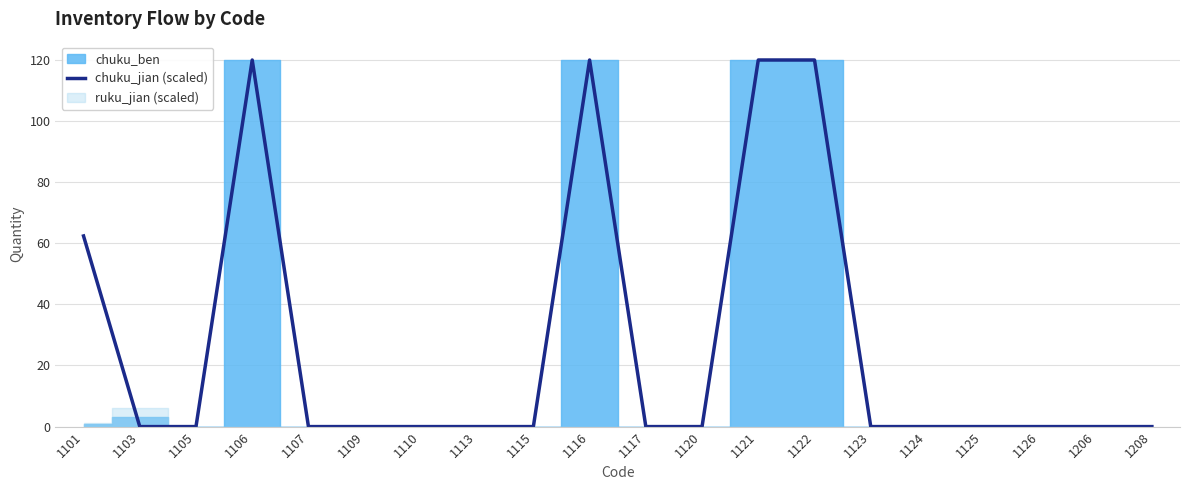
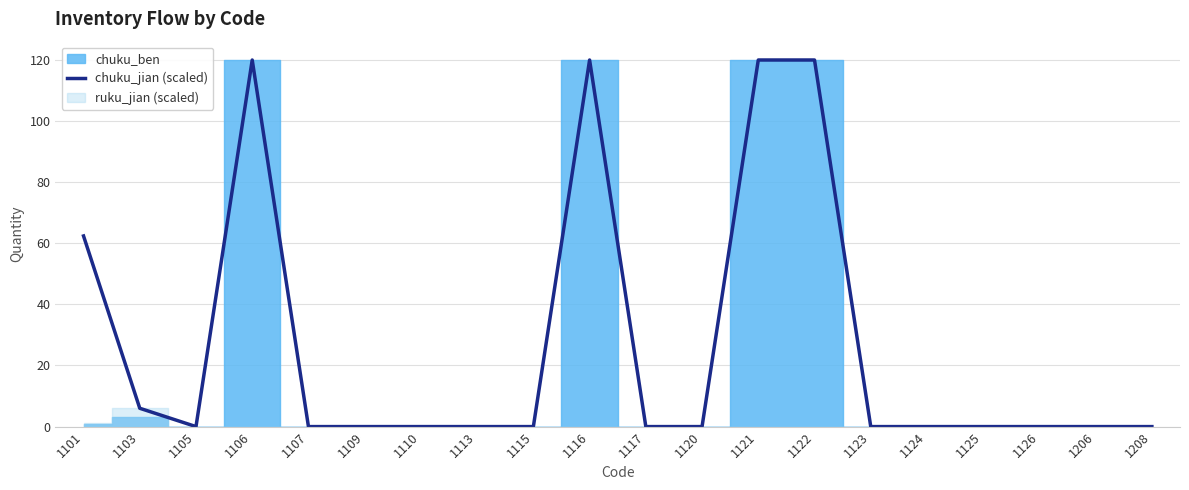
  {
    "chuku_jian (scaled)": {
      "1101": 62,
-     "1103": 0,
+     "1103": 6,
      "1105": 0,
      "1106": 120,
      "1107": 0,
      "1109": 0,
      "1110": 0,
      "1113": 0,
      "1115": 0,
      "1116": 120,
      "1117": 0,
      "1120": 0,
      "1121": 120,
      "1122": 120,
      "1123": 0,
      "1124": 0,
      "1125": 0,
      "1126": 0,
      "1206": 0
    }
  }
